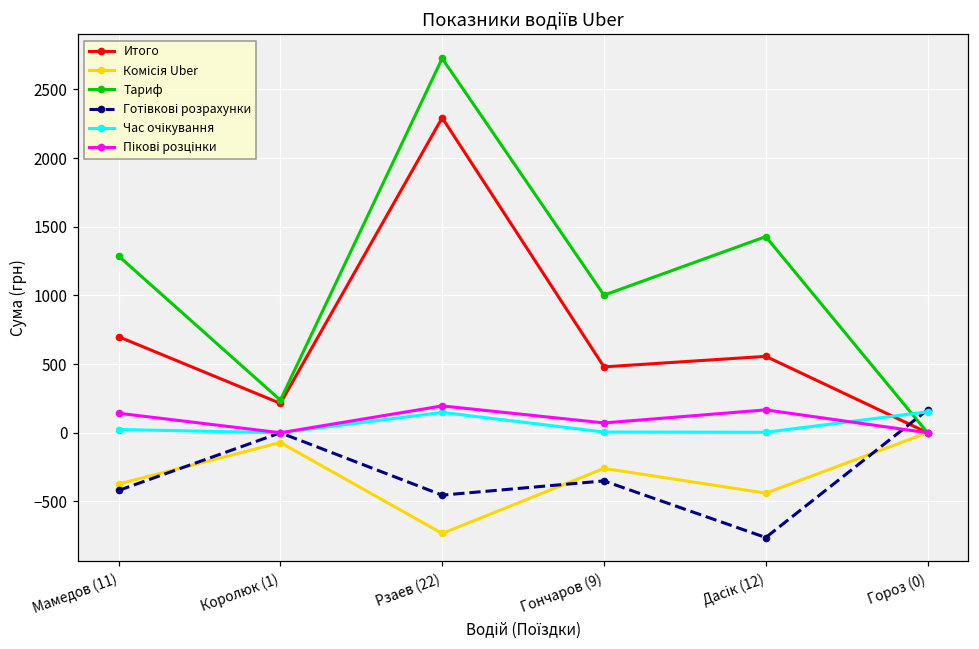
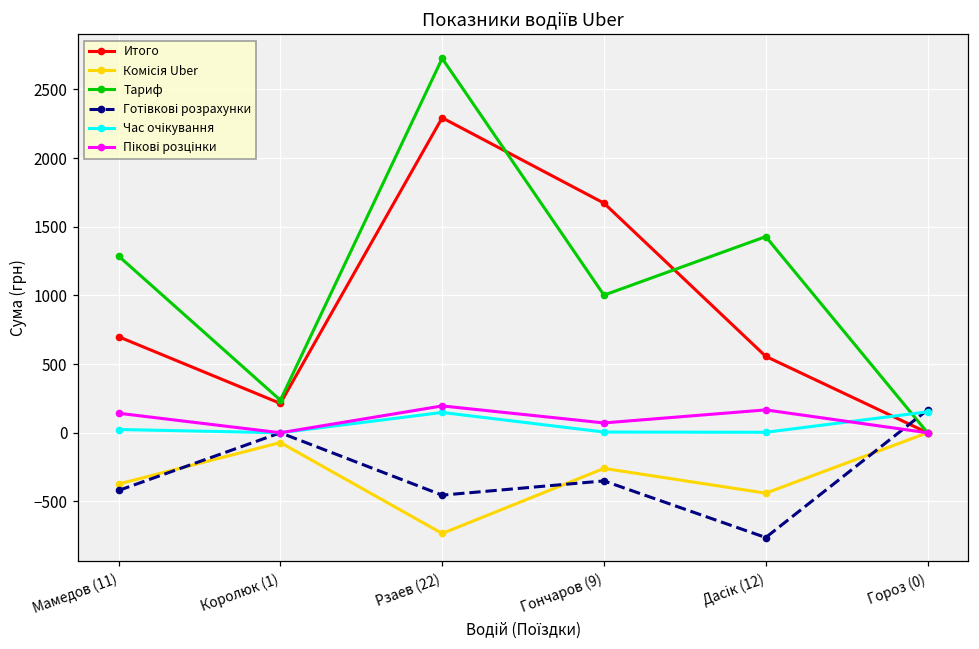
  {
    "Итого": {
      "Мамедов (11)": 700,
      "Королюк (1)": 210,
      "Рзаев (22)": 2290,
-     "Гончаров (9)": 480,
+     "Гончаров (9)": 1670,
      "Дасік (12)": 560
    },
    "Комісія Uber": {
      "Мамедов (11)": -370,
      "Королюк (1)": -70,
      "Рзаев (22)": -730,
      "Гончаров (9)": -260,
      "Дасік (12)": -440
    },
    "Тариф": {
      "Мамедов (11)": 1290,
      "Королюк (1)": 240,
      "Рзаев (22)": 2730,
      "Гончаров (9)": 1000,
      "Дасік (12)": 1430
    },
    "Готівкові розрахунки": {
      "Мамедов (11)": -420,
      "Рзаев (22)": -450,
      "Гончаров (9)": -350,
      "Дасік (12)": -760
    },
    "Час очікування": {
      "Мамедов (11)": 20,
      "Рзаев (22)": 150,
      "Гончаров (9)": 10,
      "Дасік (12)": 0
    },
    "Пікові розцінки": {
      "Мамедов (11)": 140,
      "Рзаев (22)": 200,
      "Гончаров (9)": 70,
      "Дасік (12)": 170
    }
  }
